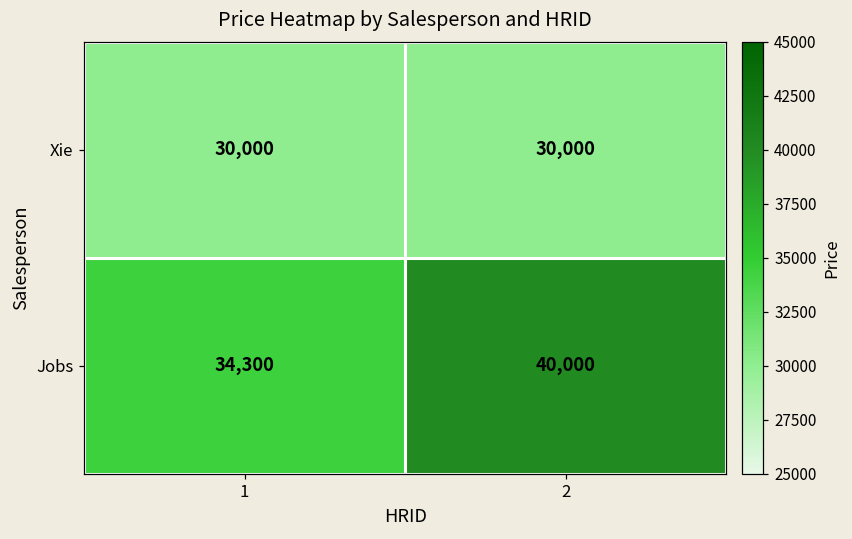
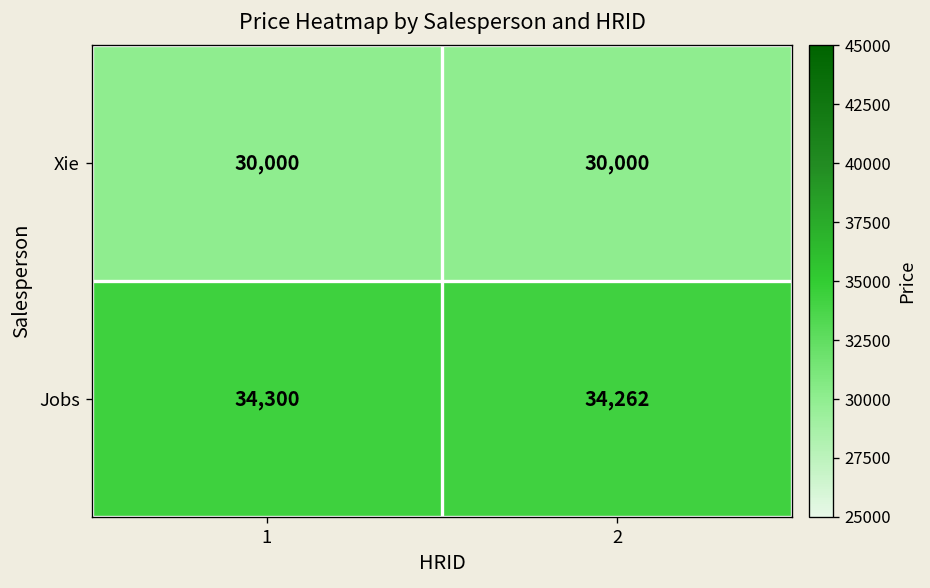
  {
    "Xie": {
      "1": "30,000",
      "2": "30,000"
    },
    "Jobs": {
      "1": "34,300",
-     "2": "40,000"
+     "2": "34,262"
    }
  }
